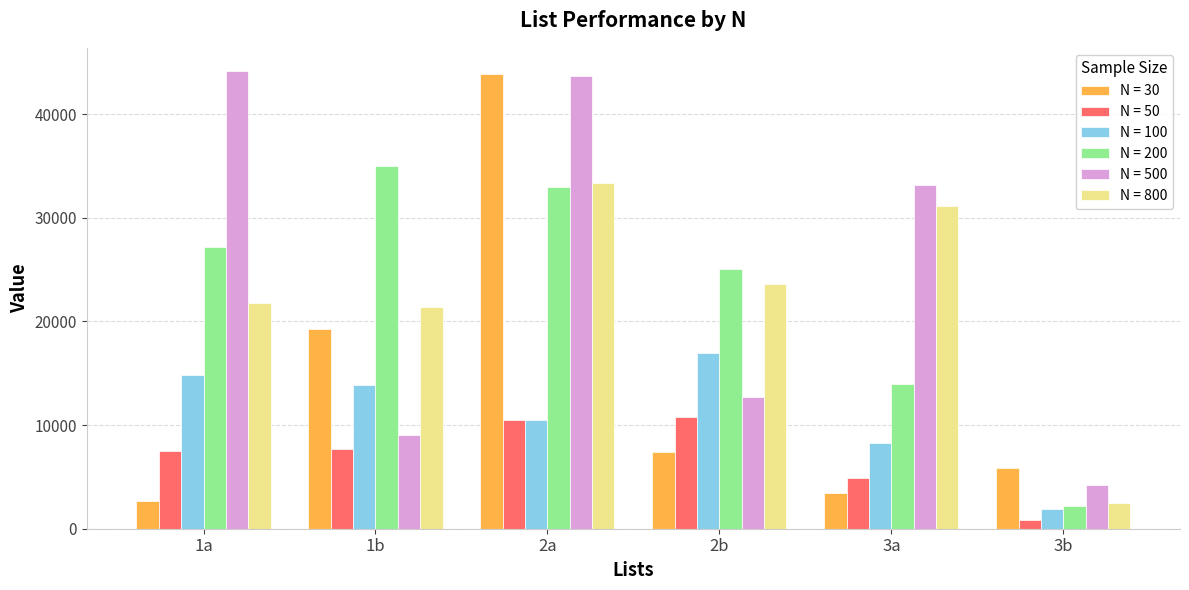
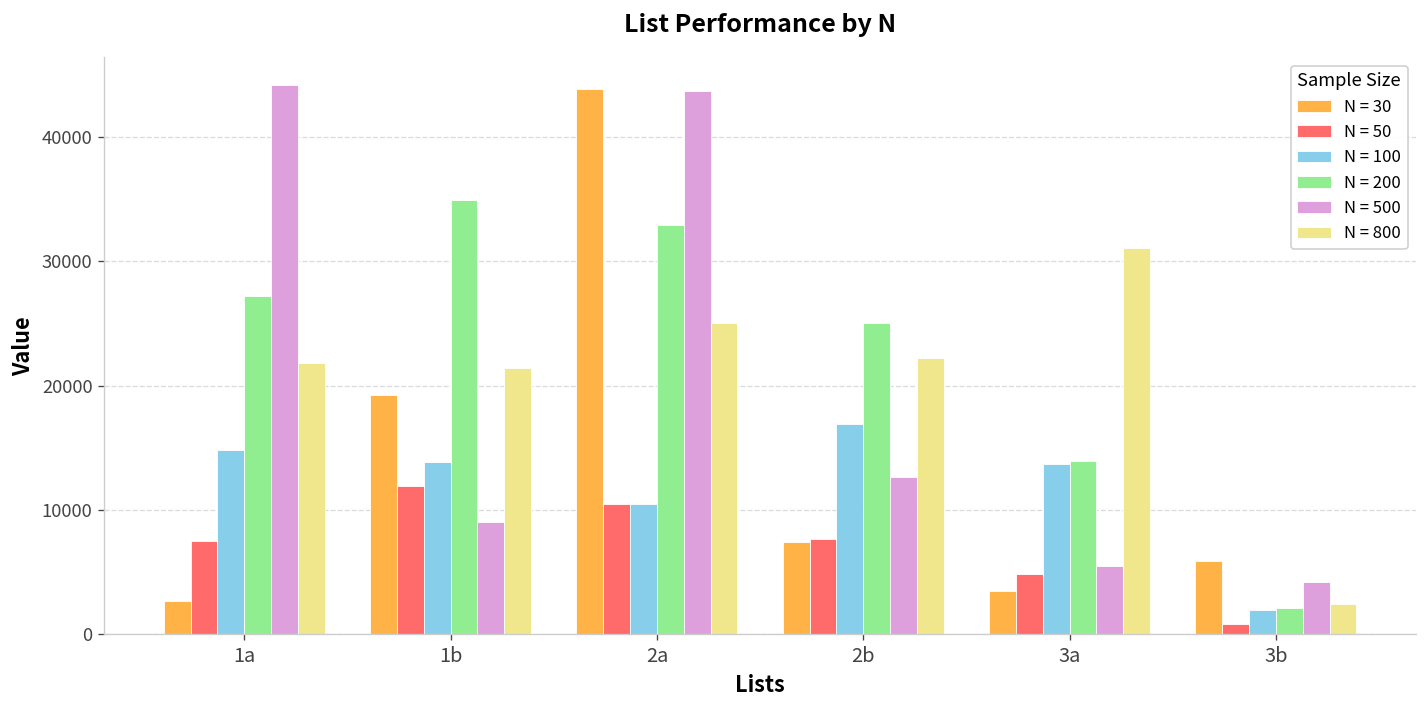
  {
    "N = 30": {
      "1a": 2700,
      "1b": 19300,
      "2a": 43900,
      "2b": 7400,
      "3a": 3500,
      "3b": 5900
    },
    "N = 50": {
      "1a": 7500,
-     "1b": 7700,
+     "1b": 12000,
      "2a": 10500,
-     "2b": 10800,
+     "2b": 7700,
      "3a": 4900,
      "3b": 900
    },
    "N = 100": {
      "1a": 14800,
      "1b": 13900,
      "2a": 10500,
      "2b": 17000,
-     "3a": 8300,
+     "3a": 13700,
      "3b": 2000
    },
    "N = 200": {
      "1a": 27200,
      "1b": 35000,
      "2a": 32900,
      "2b": 25100,
      "3a": 14000,
      "3b": 2200
    },
    "N = 500": {
      "1a": 44200,
      "1b": 9000,
      "2a": 43700,
      "2b": 12700,
-     "3a": 33100,
+     "3a": 5500,
      "3b": 4200
    },
    "N = 800": {
      "1a": 21800,
      "1b": 21400,
-     "2a": 33400,
-     "2b": 23600,
+     "2a": 25100,
+     "2b": 22200,
      "3a": 31100,
      "3b": 2500
    }
  }
